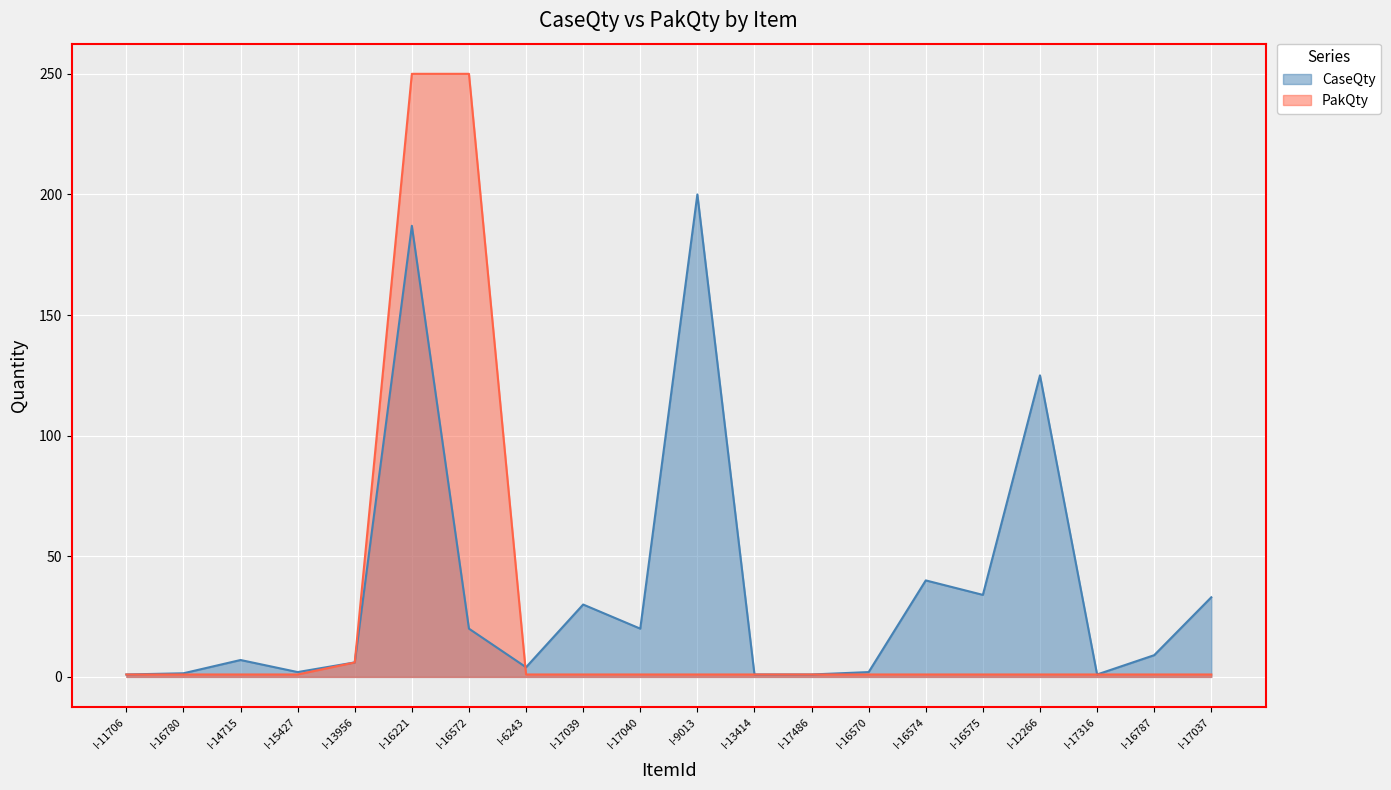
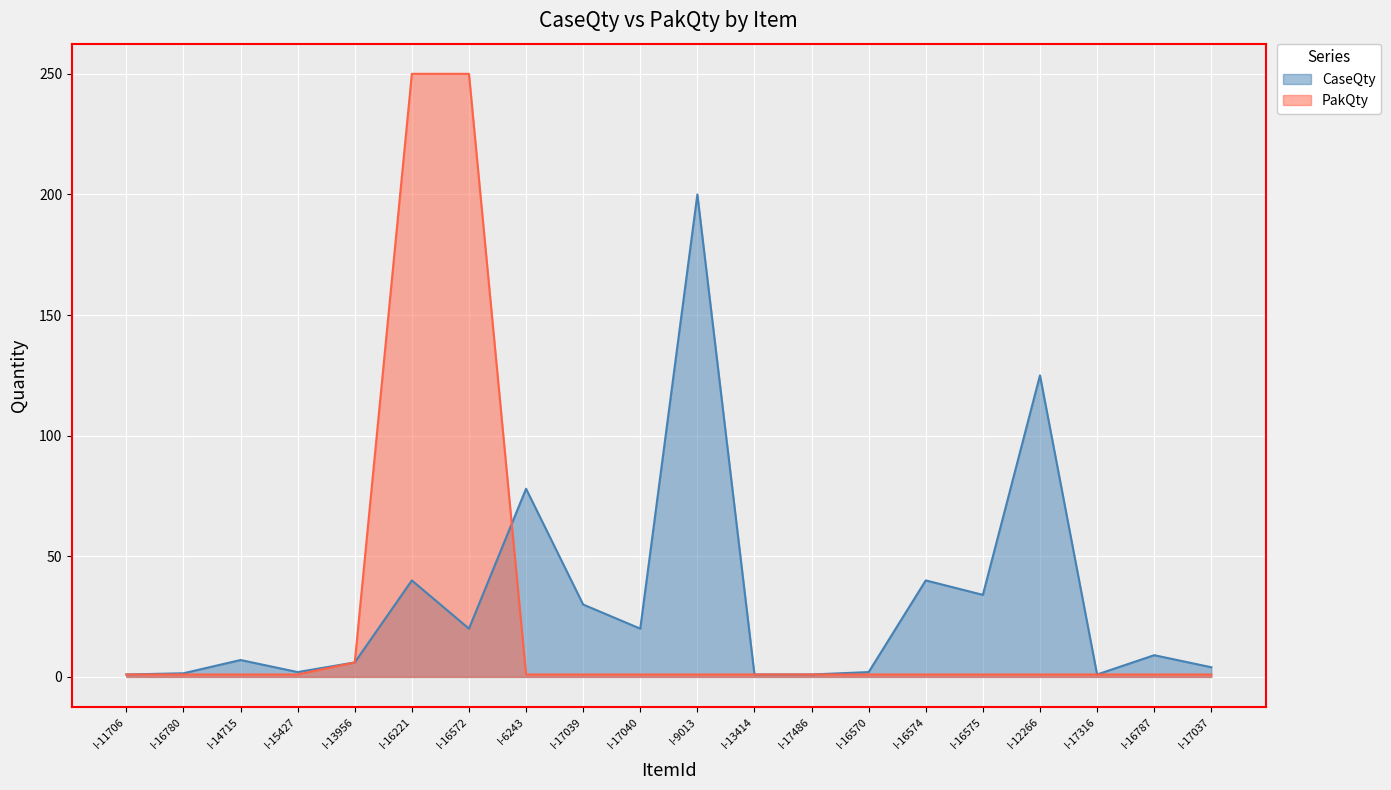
  {
    "CaseQty": {
      "I-14715": 7,
-     "I-16221": 187,
+     "I-16221": 40,
      "I-16572": 20,
-     "I-6243": 4,
+     "I-6243": 78,
      "I-17039": 30,
      "I-17040": 20,
      "I-9013": 200,
      "I-16574": 40,
      "I-16575": 34,
      "I-12266": 125,
      "I-16787": 9,
-     "I-17037": 33
+     "I-17037": 4
    },
    "PakQty": {
      "I-14715": 1,
      "I-16221": 250,
      "I-16572": 250,
      "I-6243": 1,
      "I-17039": 1,
      "I-17040": 1,
      "I-9013": 1,
      "I-16574": 1,
      "I-16575": 1,
      "I-12266": 1,
      "I-16787": 1,
      "I-17037": 1
    }
  }
